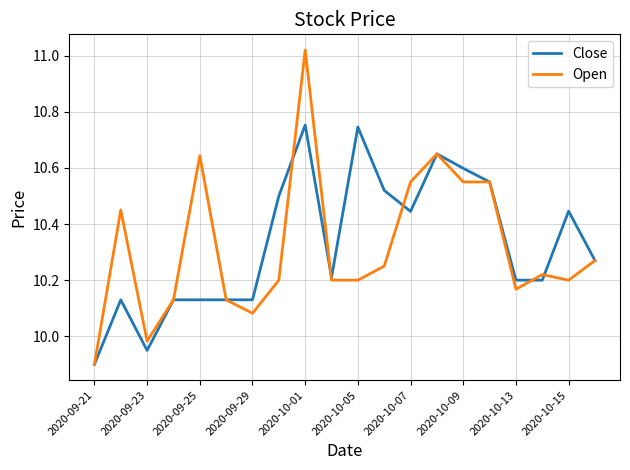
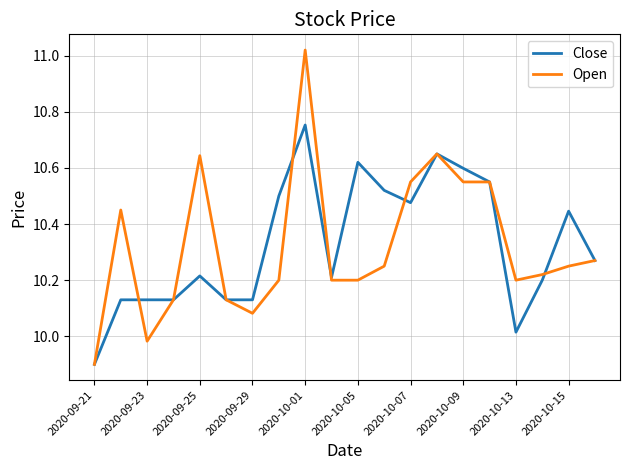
  {
    "Close": {
-     "2020-09-23": 9.95,
-     "2020-09-25": 10.13,
+     "2020-09-23": 10.13,
+     "2020-09-25": 10.22,
      "2020-09-29": 10.13,
      "2020-10-01": 10.75,
-     "2020-10-05": 10.75,
-     "2020-10-07": 10.44,
+     "2020-10-05": 10.62,
+     "2020-10-07": 10.48,
      "2020-10-09": 10.60,
-     "2020-10-13": 10.20,
+     "2020-10-13": 10.01,
      "2020-10-15": 10.45
    },
    "Open": {
      "2020-09-23": 9.98,
      "2020-09-25": 10.64,
      "2020-09-29": 10.08,
      "2020-10-01": 11.02,
      "2020-10-05": 10.20,
      "2020-10-07": 10.55,
      "2020-10-09": 10.55,
-     "2020-10-13": 10.17,
-     "2020-10-15": 10.20
+     "2020-10-13": 10.20,
+     "2020-10-15": 10.25
    }
  }
